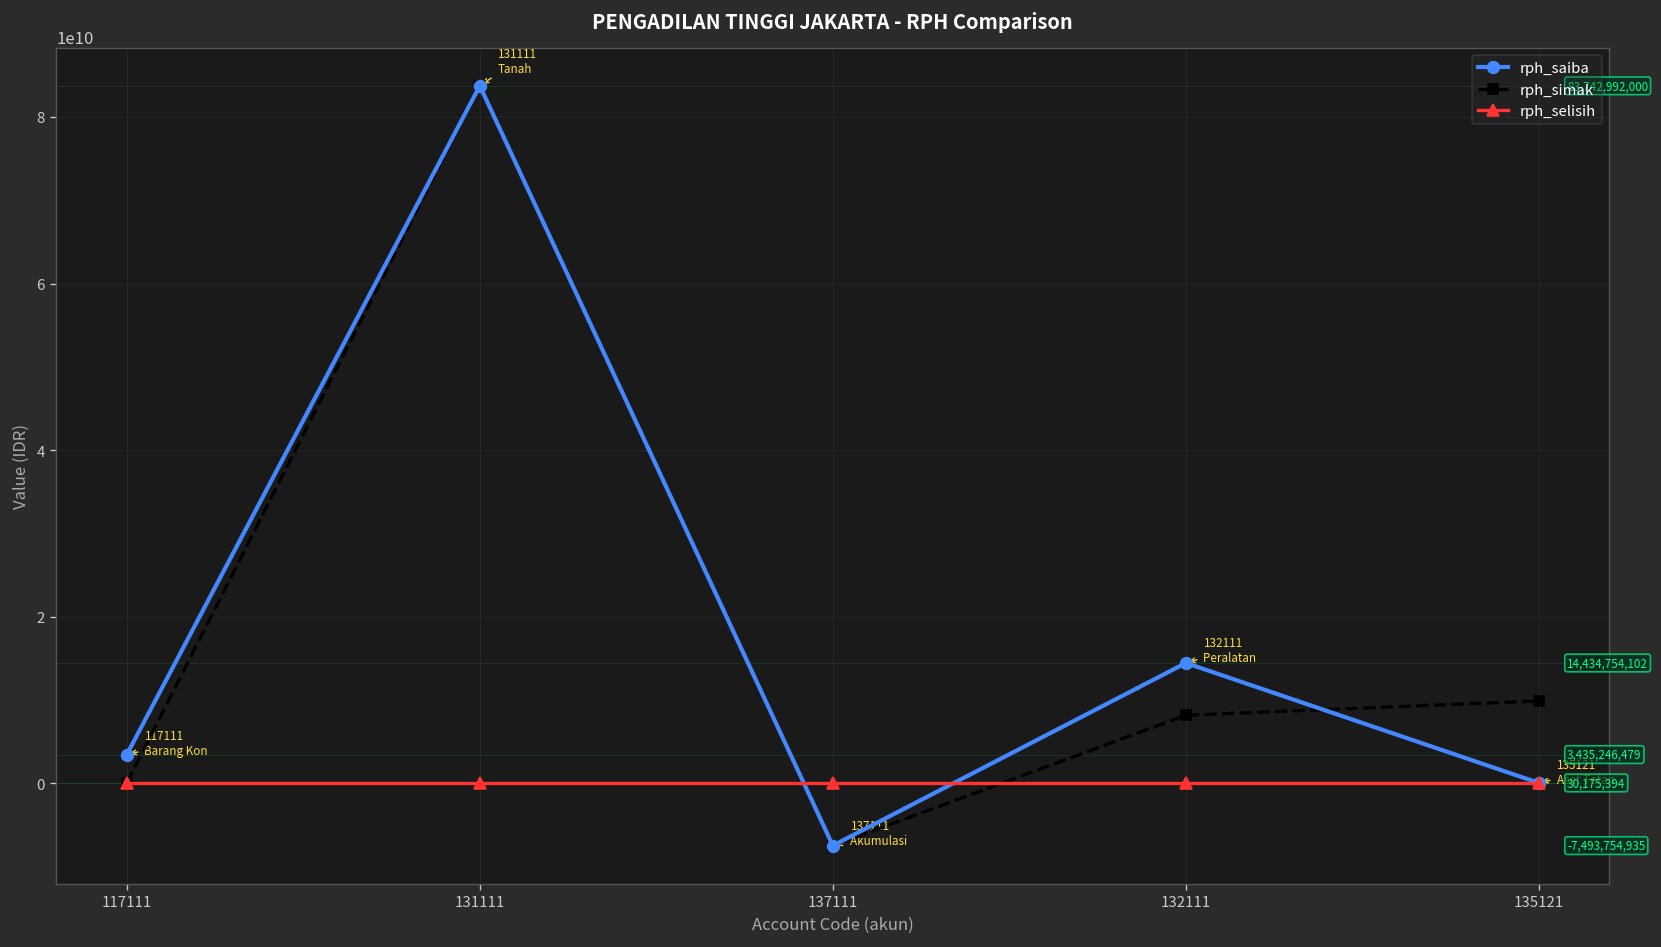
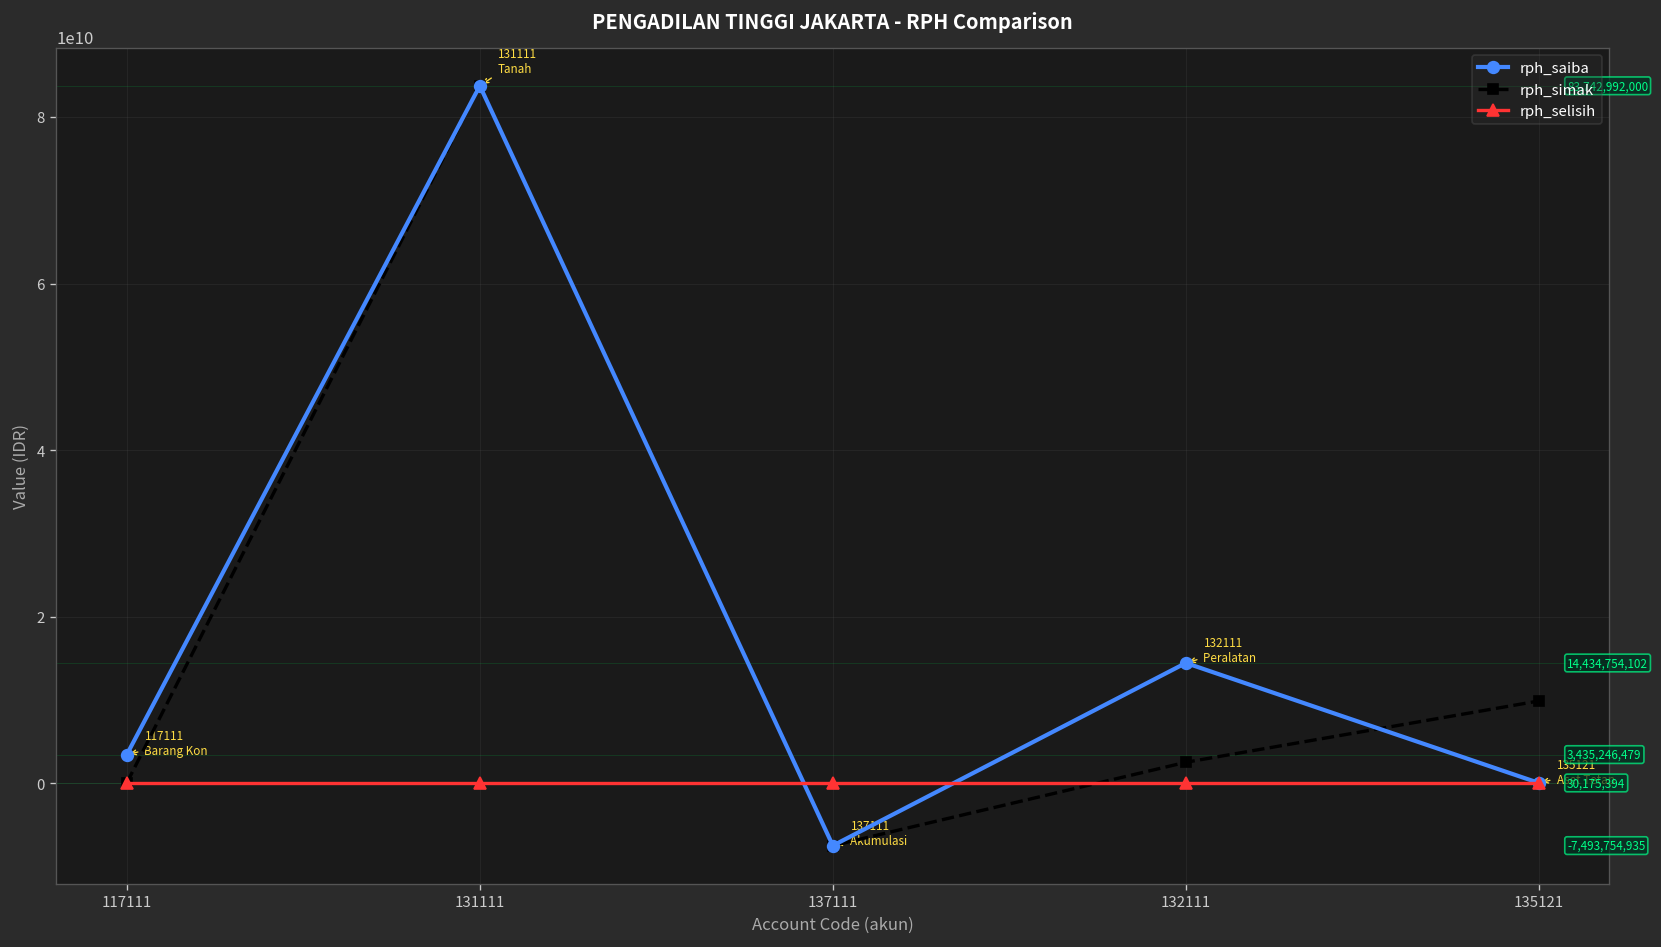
  {
    "rph_simak": {
-     "132111": 8000000000,
+     "132111": 3000000000,
      "135121": 10000000000
    },
    "rph_selisih": {
      "131111": 0,
      "137111": 0,
      "132111": 0
    }
  }
